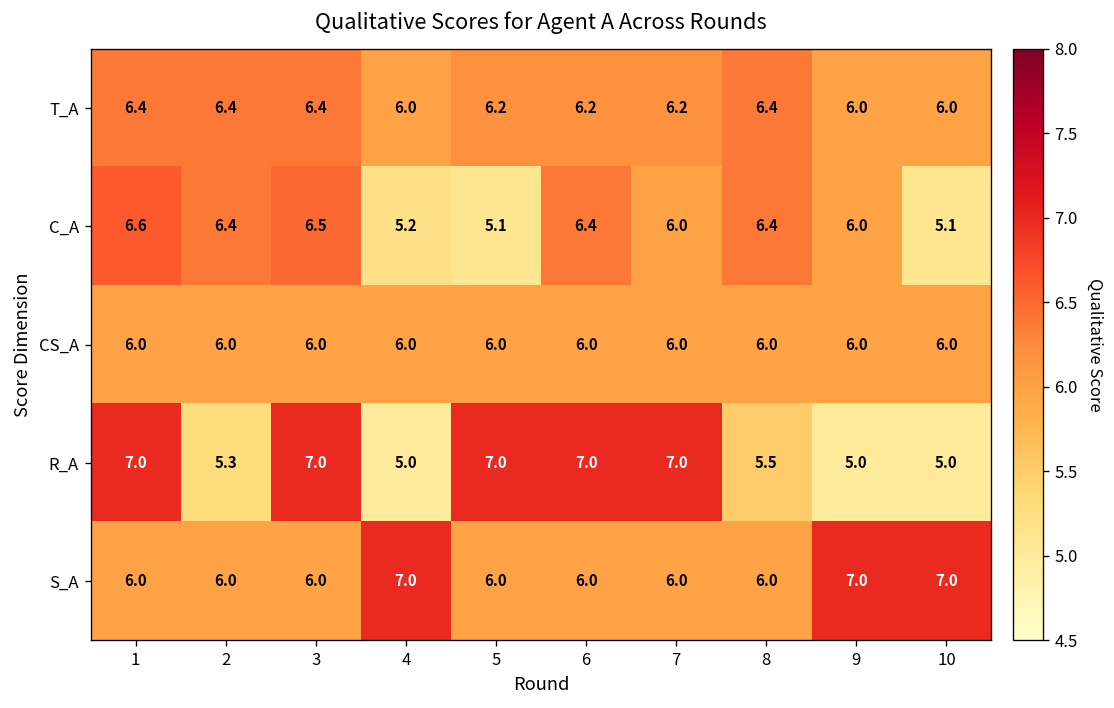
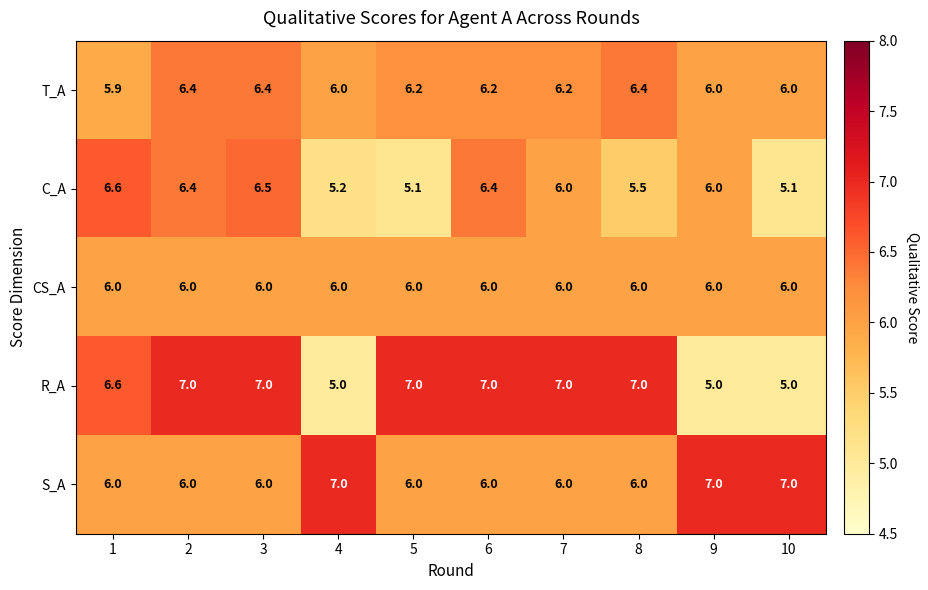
  {
    "T_A": {
-     "1": 6.4,
+     "1": 5.9,
      "2": 6.4,
      "3": 6.4,
      "4": 6.0,
      "5": 6.2,
      "6": 6.2,
      "7": 6.2,
      "8": 6.4,
      "9": 6.0,
      "10": 6.0
    },
    "C_A": {
      "1": 6.6,
      "2": 6.4,
      "3": 6.5,
      "4": 5.2,
      "5": 5.1,
      "6": 6.4,
      "7": 6.0,
-     "8": 6.4,
+     "8": 5.5,
      "9": 6.0,
      "10": 5.1
    },
    "CS_A": {
      "1": 6.0,
      "2": 6.0,
      "3": 6.0,
      "4": 6.0,
      "5": 6.0,
      "6": 6.0,
      "7": 6.0,
      "8": 6.0,
      "9": 6.0,
      "10": 6.0
    },
    "R_A": {
-     "1": 7.0,
-     "2": 5.3,
+     "1": 6.6,
+     "2": 7.0,
      "3": 7.0,
      "4": 5.0,
      "5": 7.0,
      "6": 7.0,
      "7": 7.0,
-     "8": 5.5,
+     "8": 7.0,
      "9": 5.0,
      "10": 5.0
    },
    "S_A": {
      "1": 6.0,
      "2": 6.0,
      "3": 6.0,
      "4": 7.0,
      "5": 6.0,
      "6": 6.0,
      "7": 6.0,
      "8": 6.0,
      "9": 7.0,
      "10": 7.0
    }
  }
